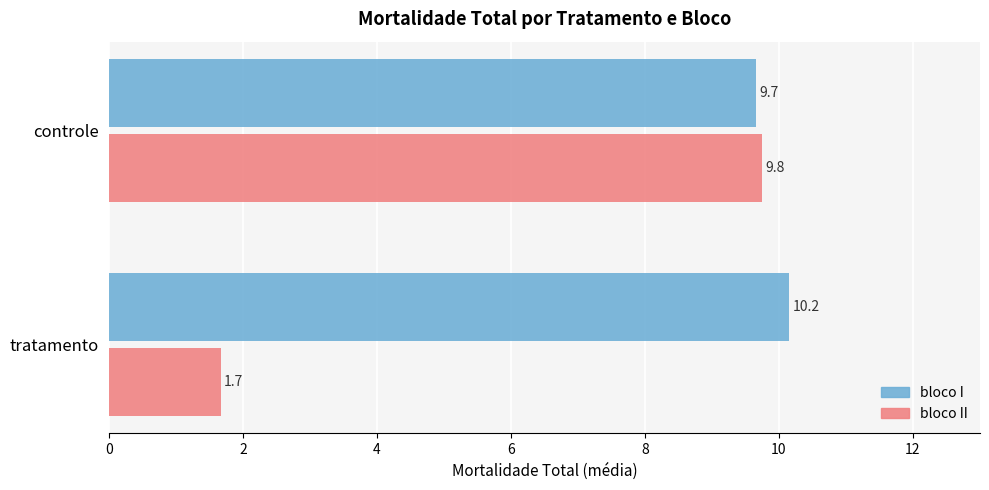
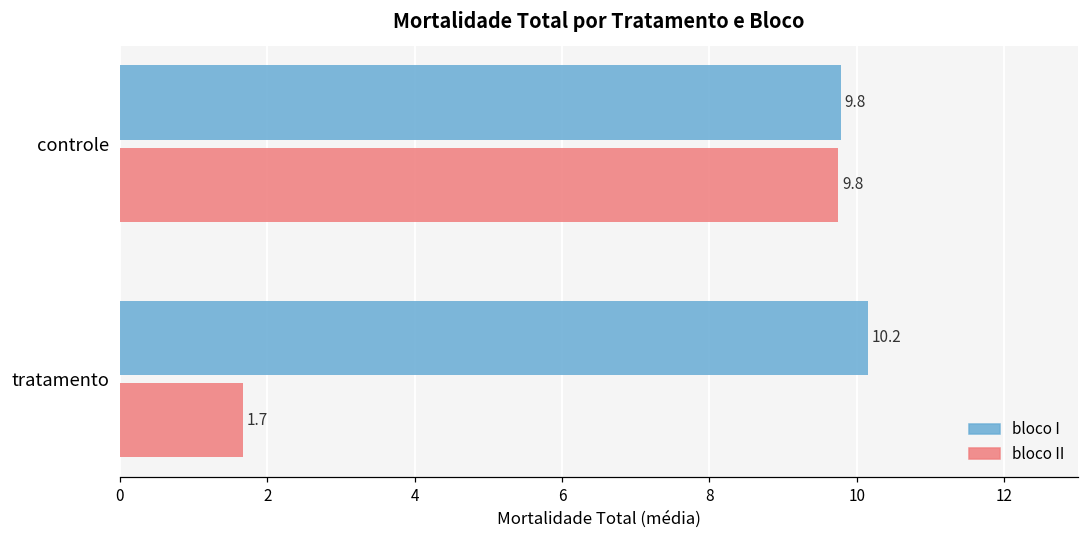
  {
    "bloco I": {
-     "controle": 9.7,
+     "controle": 9.8,
      "tratamento": 10.2
    },
    "bloco II": {
      "controle": 9.8,
      "tratamento": 1.7
    }
  }
